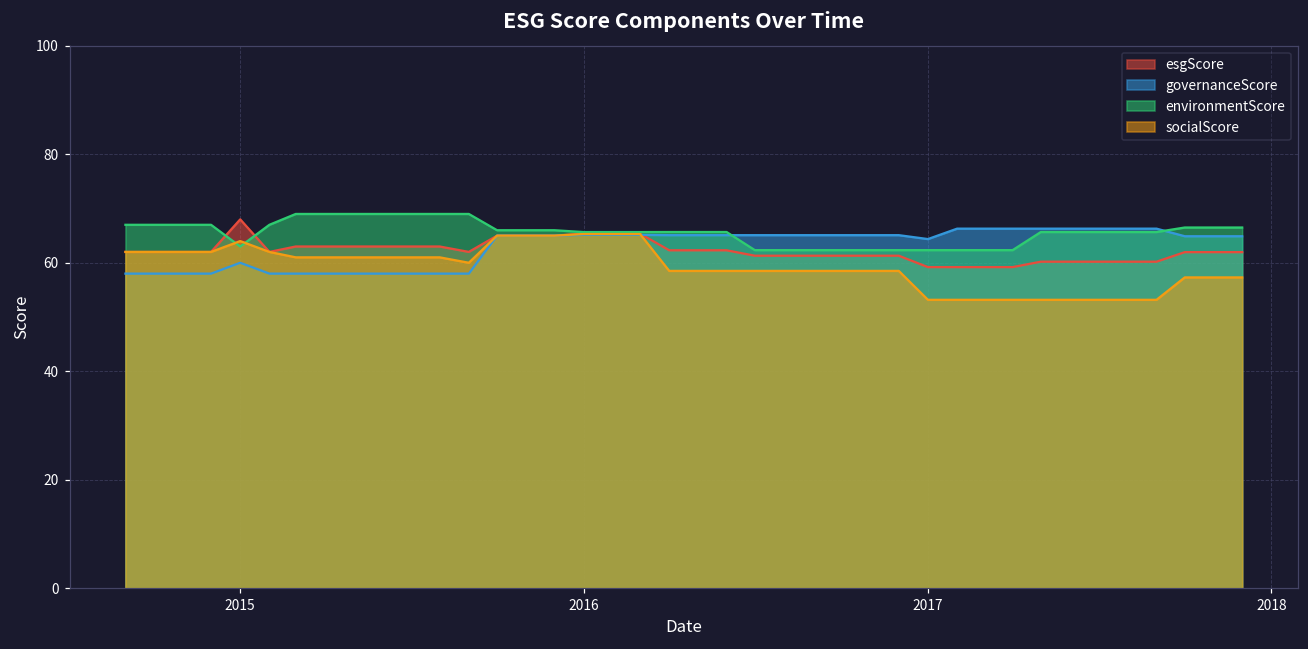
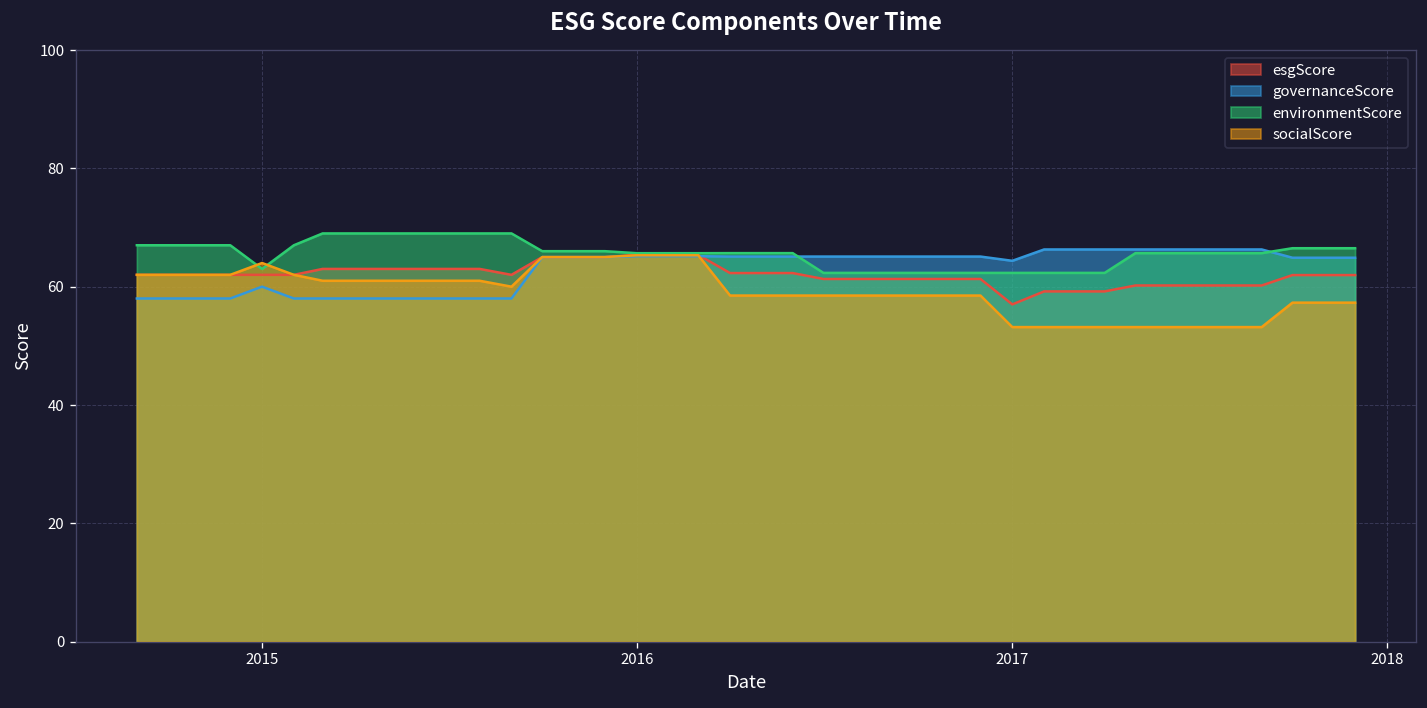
  {
    "esgScore": {
-     "2015": 68,
-     "2017": 59
+     "2015": 62,
+     "2017": 57
    },
    "governanceScore": {
      "2015": 60,
      "2017": 64
    },
    "environmentScore": {
      "2015": 63,
      "2017": 62
    },
    "socialScore": {
      "2015": 64,
      "2017": 53
    }
  }
